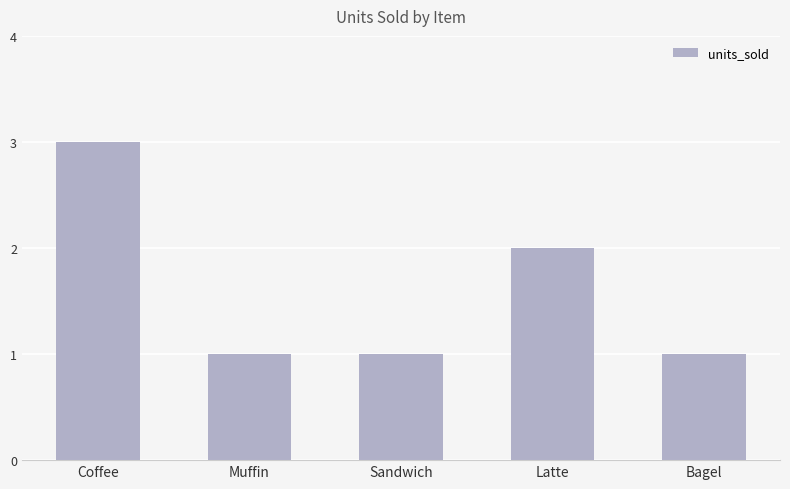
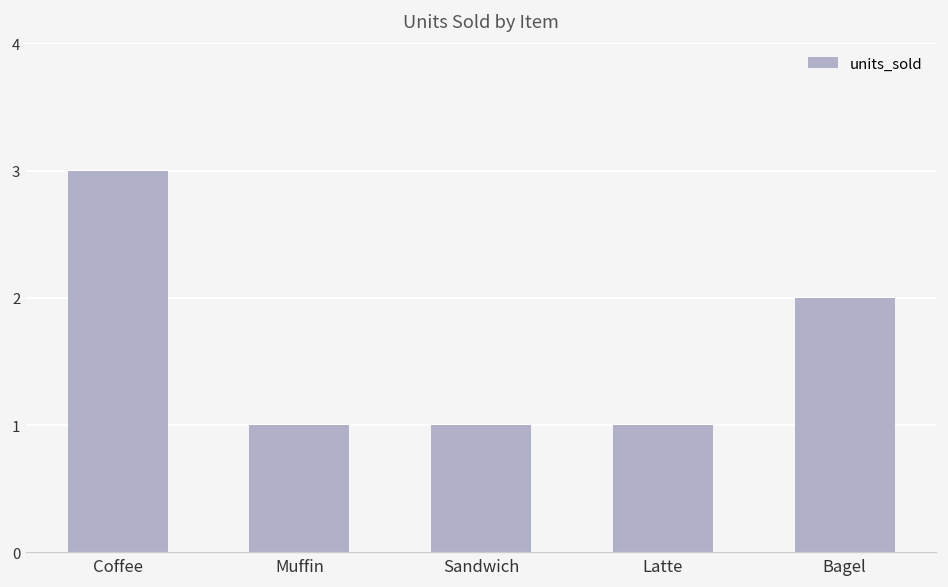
  {
    "Coffee": 3,
    "Muffin": 1,
    "Sandwich": 1,
-   "Latte": 2,
-   "Bagel": 1
+   "Latte": 1,
+   "Bagel": 2
  }
